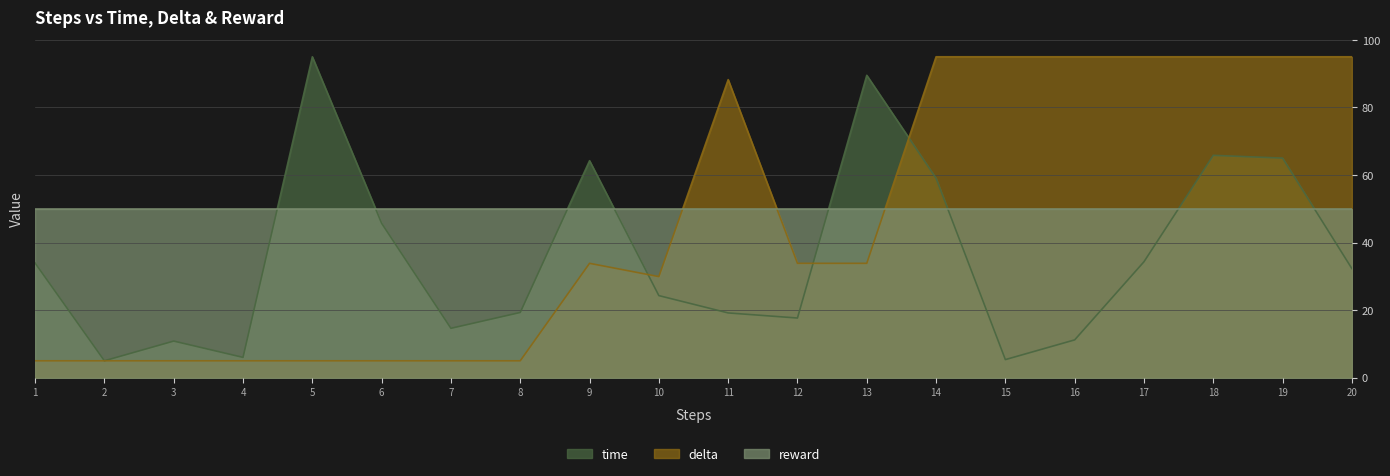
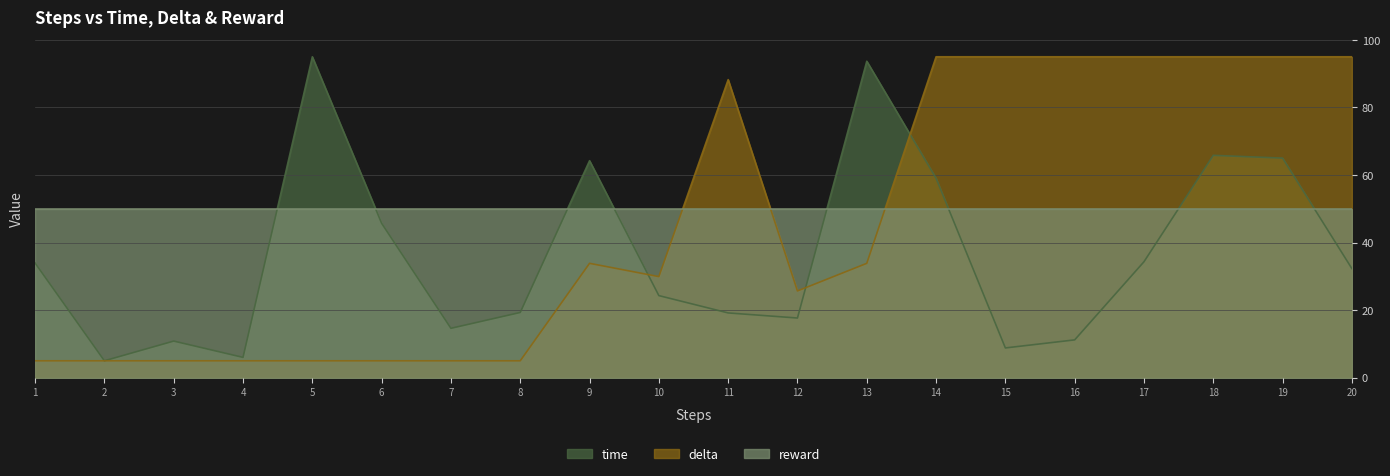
  {
    "time": {
      "1": 34,
      "3": 11,
      "4": 6,
      "5": 95,
      "6": 46,
      "7": 15,
      "8": 19,
      "9": 64,
      "10": 24,
      "11": 19,
      "12": 18,
-     "13": 90,
+     "13": 94,
      "14": 59,
-     "15": 5,
+     "15": 9,
      "16": 11,
      "17": 34,
      "18": 66,
      "19": 65,
      "20": 32
    },
    "delta": {
      "1": 5,
      "3": 5,
      "4": 5,
      "5": 5,
      "6": 5,
      "7": 5,
      "8": 5,
      "9": 34,
      "10": 30,
      "11": 88,
-     "12": 34,
+     "12": 26,
      "13": 34,
      "14": 95,
      "15": 95,
      "16": 95,
      "17": 95,
      "18": 95,
      "19": 95,
      "20": 95
    },
    "reward": {
      "1": 50,
      "2": 50,
      "3": 50,
      "4": 50,
      "5": 50,
      "6": 50,
      "7": 50,
      "8": 50,
      "9": 50,
      "10": 50,
      "11": 50,
      "12": 50,
      "13": 50,
      "14": 50,
      "15": 50,
      "16": 50,
      "17": 50,
      "18": 50,
      "19": 50,
      "20": 50
    }
  }
